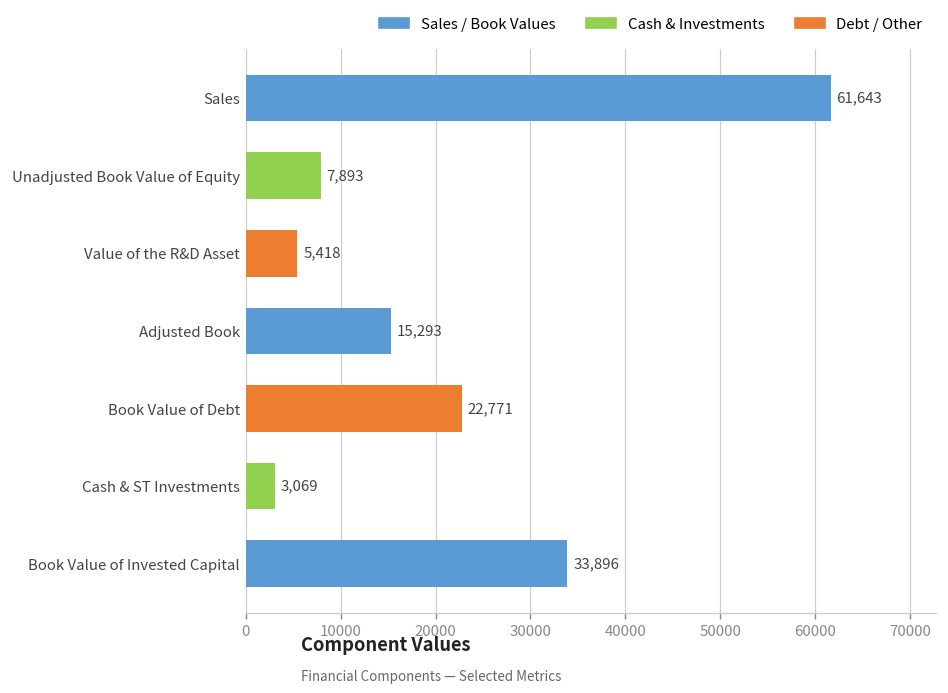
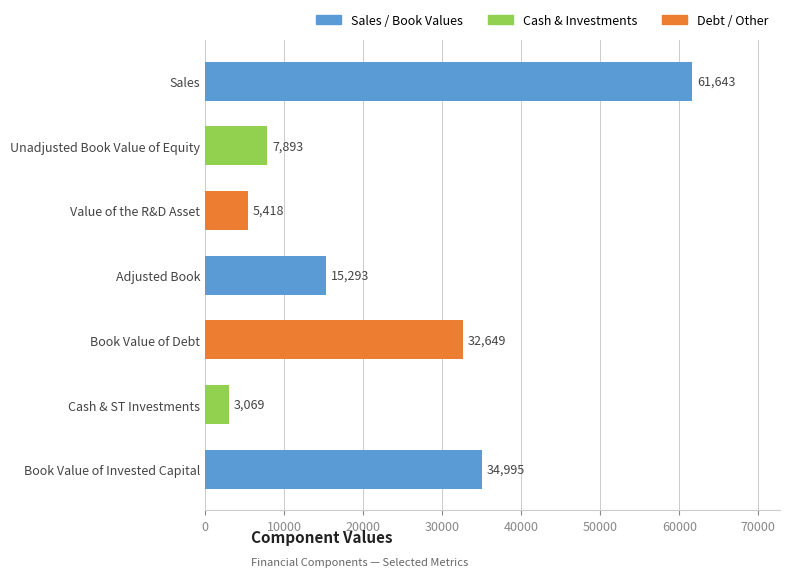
  {
    "Sales": "61,643",
    "Unadjusted Book Value of Equity": "7,893",
    "Value of the R&D Asset": "5,418",
    "Adjusted Book": "15,293",
-   "Book Value of Debt": "22,771",
+   "Book Value of Debt": "32,649",
    "Cash & ST Investments": "3,069",
-   "Book Value of Invested Capital": "33,896"
+   "Book Value of Invested Capital": "34,995"
  }
